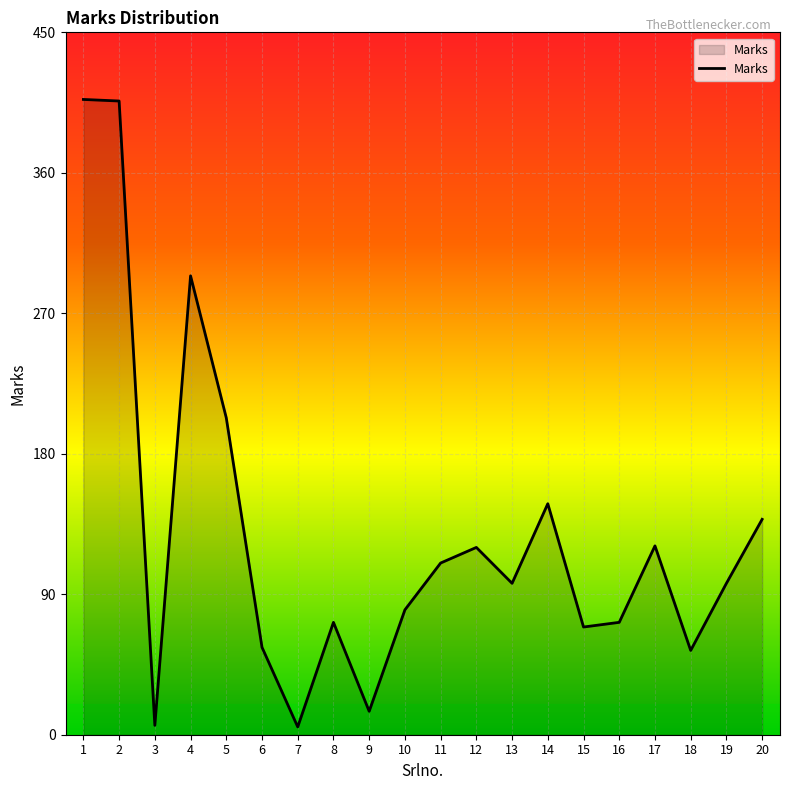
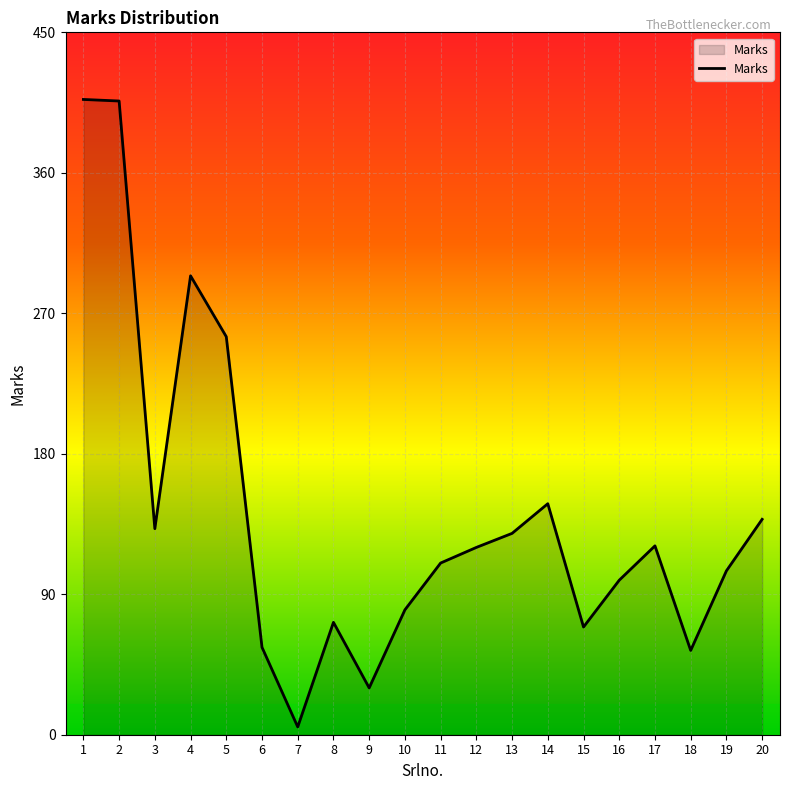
  {
    "1": 407,
    "2": 406,
-   "3": 6,
+   "3": 132,
    "4": 294,
-   "5": 203,
+   "5": 255,
    "6": 56,
    "7": 5,
    "8": 72,
-   "9": 15,
+   "9": 30,
    "10": 80,
    "11": 110,
    "12": 120,
-   "13": 97,
+   "13": 129,
    "14": 148,
    "15": 69,
-   "16": 72,
+   "16": 99,
    "17": 121,
    "18": 54,
-   "19": 97,
+   "19": 105,
    "20": 138
  }
